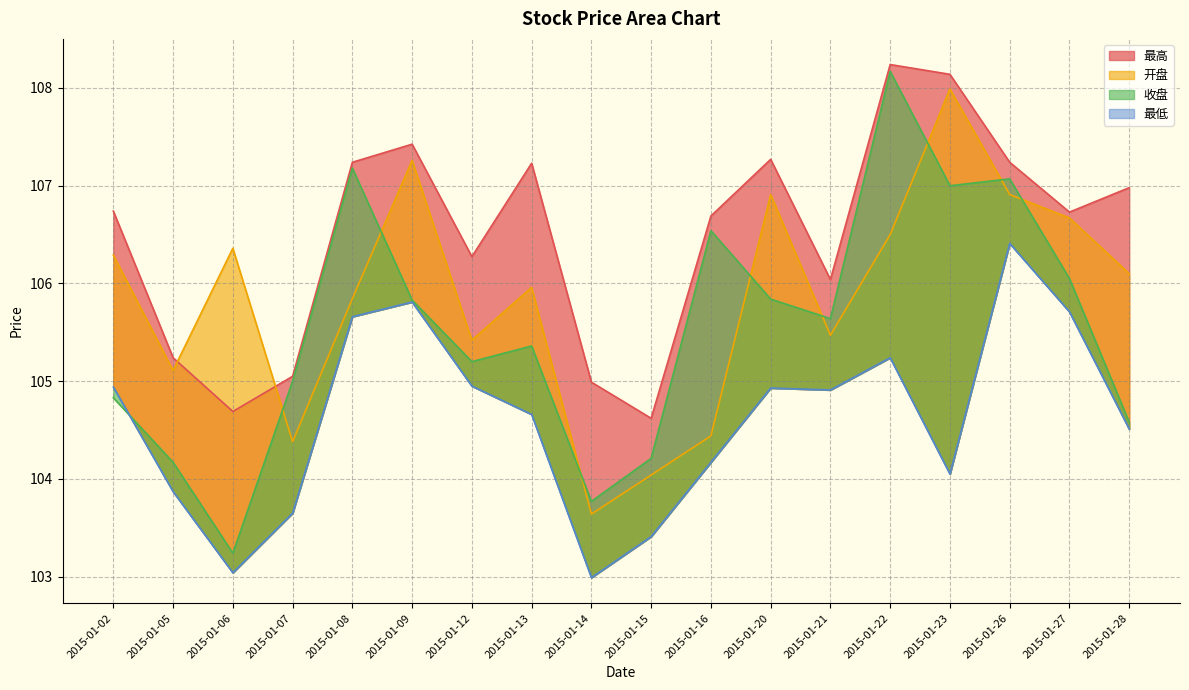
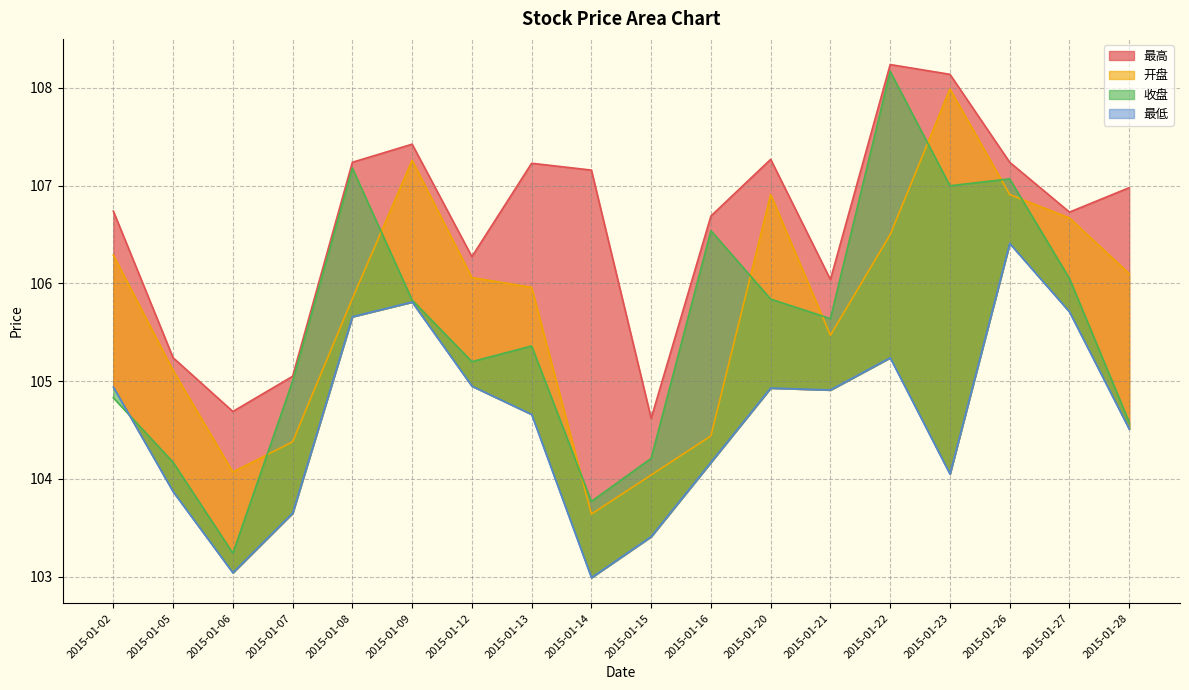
  {
    "最高": {
      "2015-01-02": 106.7,
      "2015-01-05": 105.2,
      "2015-01-06": 104.7,
      "2015-01-07": 105.1,
      "2015-01-08": 107.2,
      "2015-01-09": 107.4,
      "2015-01-12": 106.3,
      "2015-01-13": 107.2,
-     "2015-01-14": 105.0,
+     "2015-01-14": 107.2,
      "2015-01-15": 104.6,
      "2015-01-16": 106.7,
      "2015-01-20": 107.3,
      "2015-01-21": 106.0,
      "2015-01-22": 108.2,
      "2015-01-23": 108.1,
      "2015-01-26": 107.2,
      "2015-01-27": 106.7,
      "2015-01-28": 107.0
    },
    "开盘": {
      "2015-01-02": 106.3,
      "2015-01-05": 105.1,
-     "2015-01-06": 106.4,
+     "2015-01-06": 104.1,
      "2015-01-07": 104.4,
      "2015-01-08": 105.8,
      "2015-01-09": 107.3,
-     "2015-01-12": 105.4,
+     "2015-01-12": 106.1,
      "2015-01-13": 106.0,
      "2015-01-14": 103.6,
      "2015-01-15": 104.0,
      "2015-01-16": 104.4,
      "2015-01-20": 106.9,
      "2015-01-21": 105.5,
      "2015-01-22": 106.5,
      "2015-01-23": 108.0,
      "2015-01-26": 106.9,
      "2015-01-27": 106.7,
      "2015-01-28": 106.1
    },
    "最低": {
      "2015-01-05": 103.9,
      "2015-01-06": 103.0,
      "2015-01-07": 103.7,
      "2015-01-08": 105.7,
      "2015-01-12": 105.0,
      "2015-01-13": 104.7,
      "2015-01-14": 103.0,
      "2015-01-15": 103.4,
      "2015-01-16": 104.2,
      "2015-01-20": 104.9,
      "2015-01-21": 104.9,
      "2015-01-22": 105.2,
      "2015-01-23": 104.1,
      "2015-01-26": 106.4,
      "2015-01-27": 105.7,
      "2015-01-28": 104.5
    }
  }
